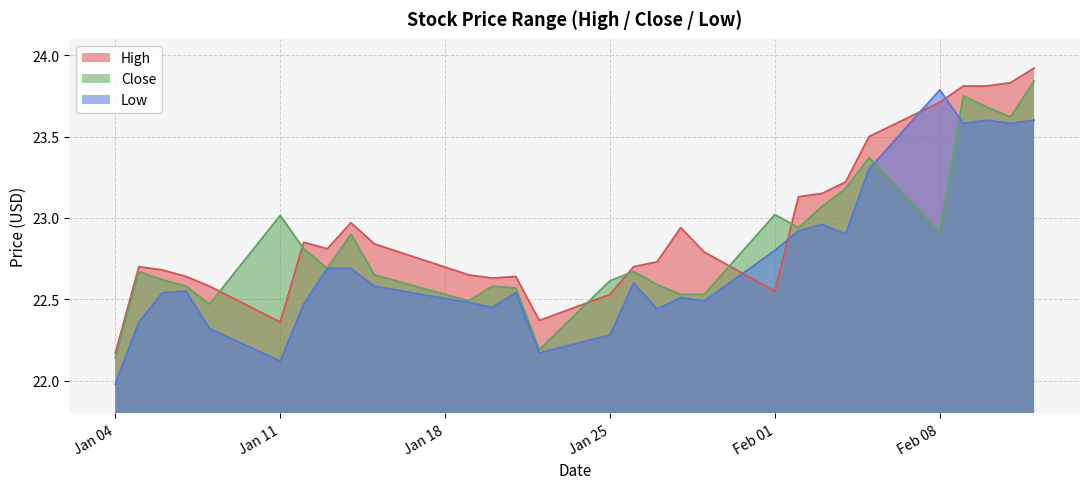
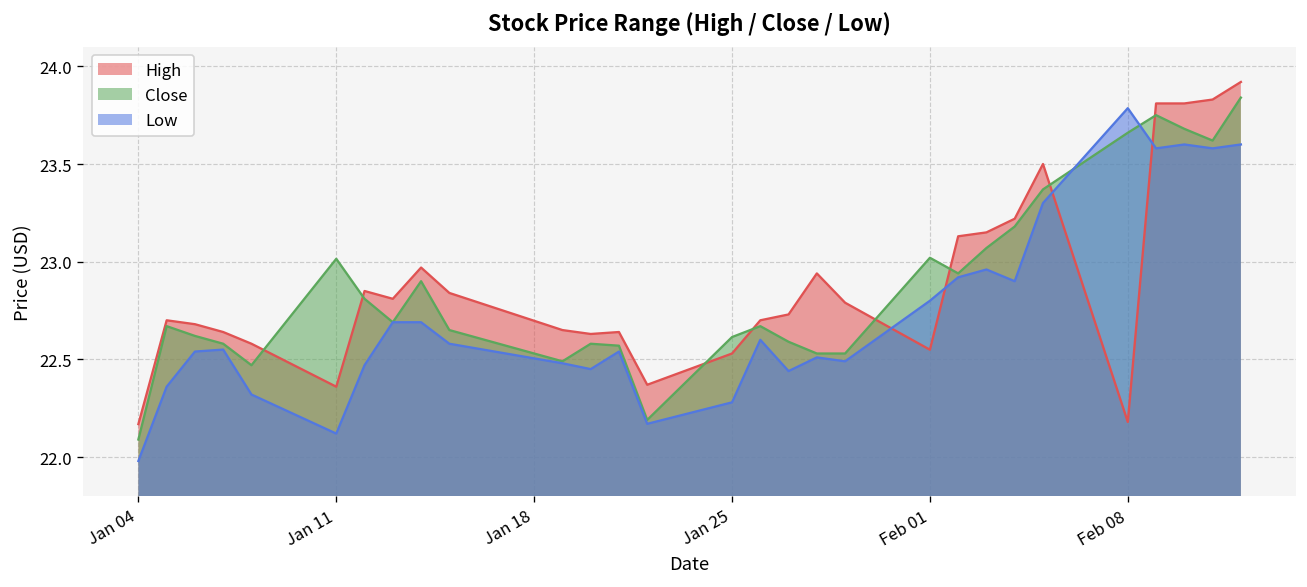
  {
    "High": {
      "Jan 04": 22.17,
      "Jan 11": 22.36,
      "Jan 25": 22.53,
      "Feb 01": 22.55,
-     "Feb 08": 23.71
+     "Feb 08": 22.18
    },
    "Close": {
-     "Jan 04": 22.14,
+     "Jan 04": 22.09,
      "Jan 11": 23.01,
      "Jan 25": 22.61,
      "Feb 01": 23.02,
-     "Feb 08": 22.91
+     "Feb 08": 23.66
    },
    "Low": {
      "Jan 04": 21.98,
      "Jan 11": 22.12,
      "Jan 25": 22.28,
      "Feb 01": 22.80,
      "Feb 08": 23.79
    }
  }
